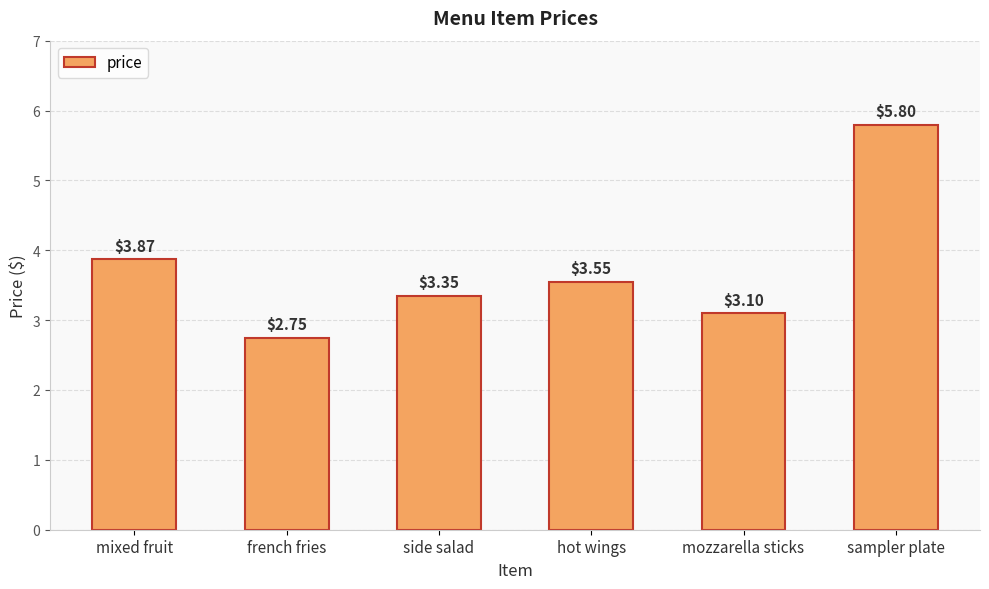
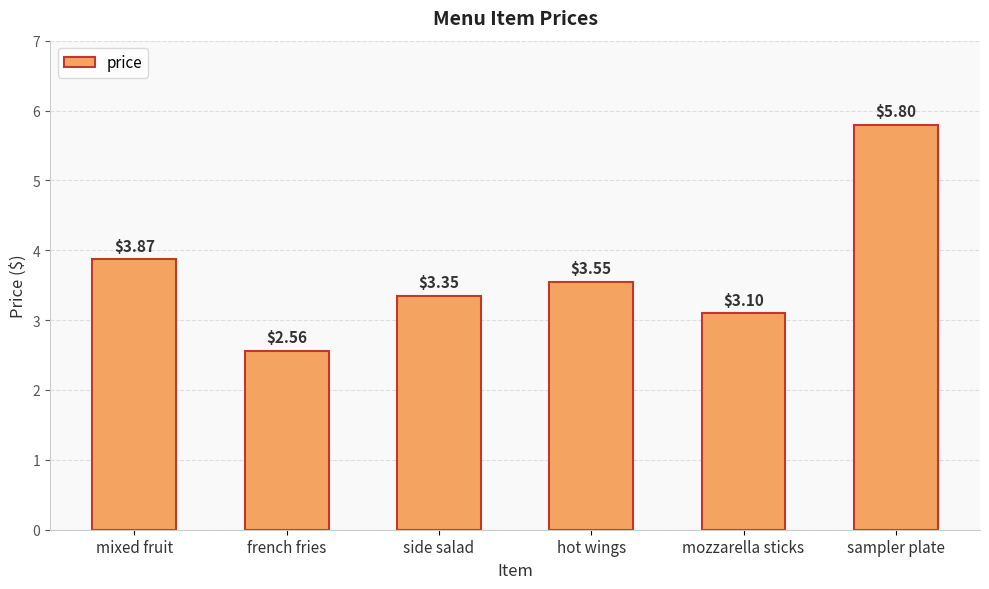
  {
    "mixed fruit": "$3.87",
-   "french fries": "$2.75",
+   "french fries": "$2.56",
    "side salad": "$3.35",
    "hot wings": "$3.55",
    "mozzarella sticks": "$3.10",
    "sampler plate": "$5.80"
  }
